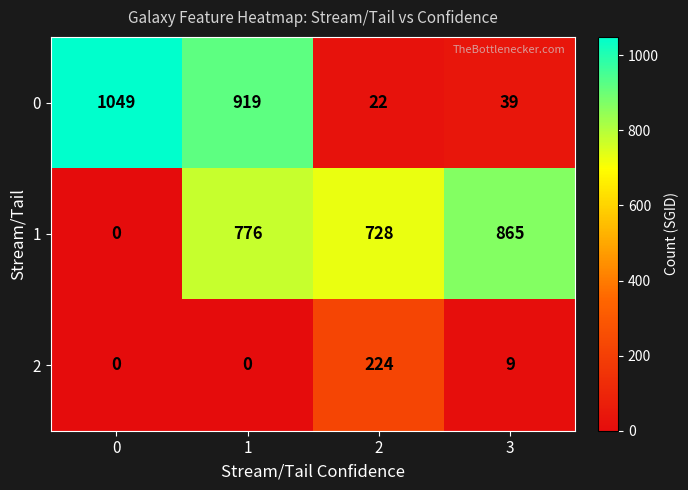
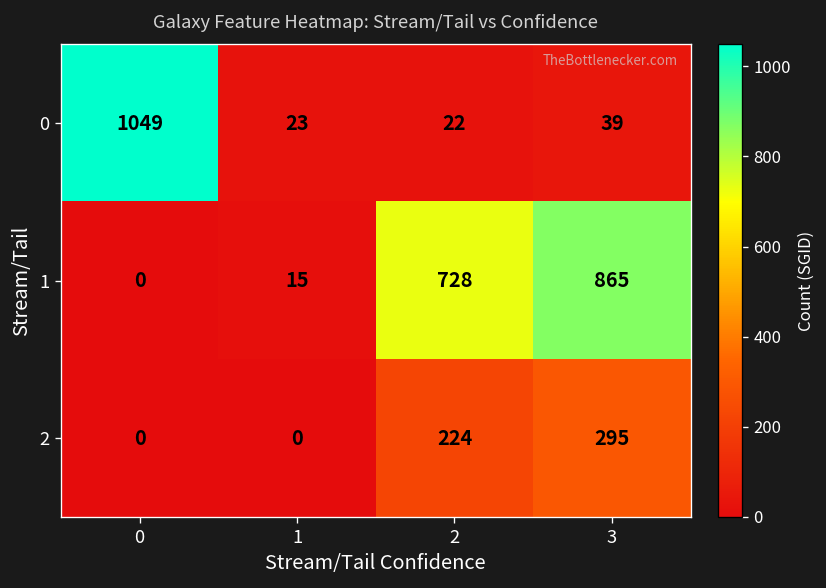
  {
    "0": {
      "0": 1049,
-     "1": 919,
+     "1": 23,
      "2": 22
    },
    "1": {
      "0": 0,
-     "1": 776,
+     "1": 15,
      "2": 728,
      "3": 865
    },
    "2": {
      "0": 0,
      "1": 0,
      "2": 224,
-     "3": 9
+     "3": 295
    }
  }
